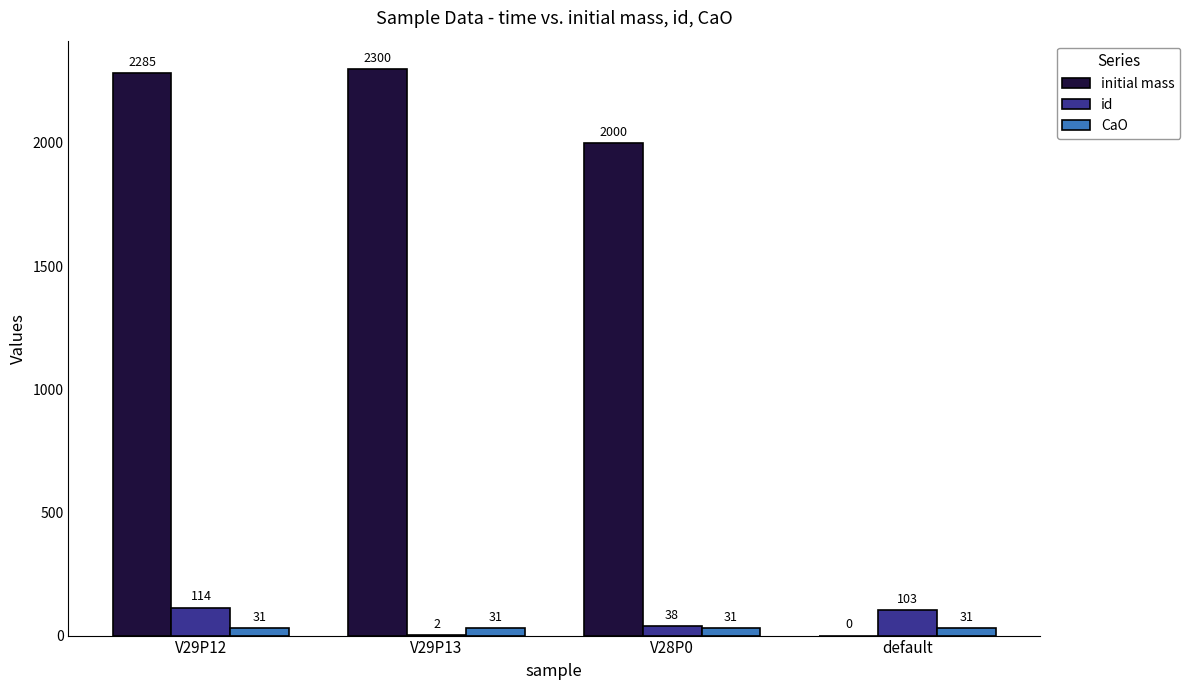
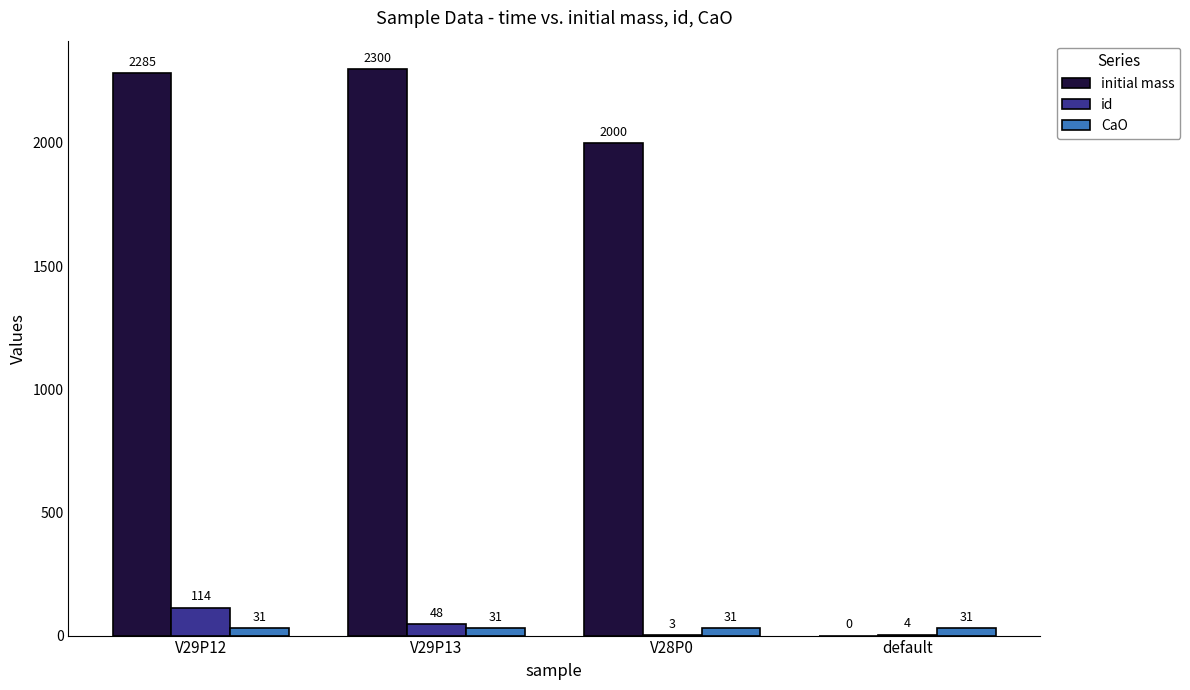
  {
    "initial mass": {
      "V29P12": 2285,
      "V29P13": 2300,
      "V28P0": 2000,
      "default": 0
    },
    "id": {
      "V29P12": 114,
-     "V29P13": 2,
-     "V28P0": 38,
-     "default": 103
+     "V29P13": 48,
+     "V28P0": 3,
+     "default": 4
    },
    "CaO": {
      "V29P12": 31,
      "V29P13": 31,
      "V28P0": 31,
      "default": 31
    }
  }
